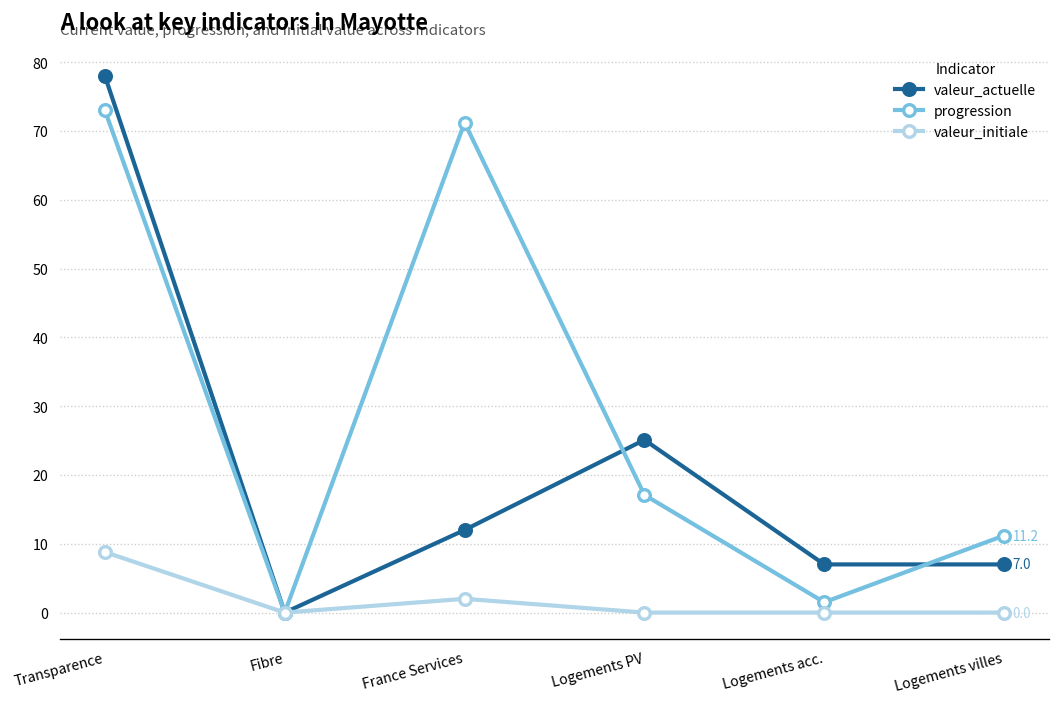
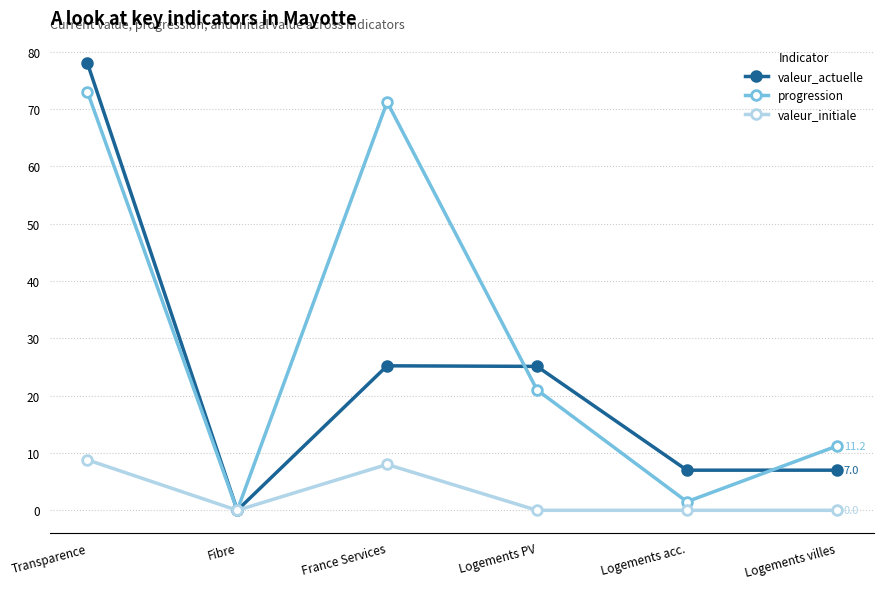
  {
    "valeur_actuelle": {
      "Transparence": 78,
-     "France Services": 12,
+     "France Services": 25,
      "Logements PV": 25,
      "Logements acc.": 7
    },
    "progression": {
      "Transparence": 73,
      "France Services": 71,
-     "Logements PV": 17,
+     "Logements PV": 21,
      "Logements acc.": 2
    },
    "valeur_initiale": {
      "Transparence": 9,
-     "France Services": 2,
+     "France Services": 8,
      "Logements PV": 0,
      "Logements acc.": 0
    }
  }
